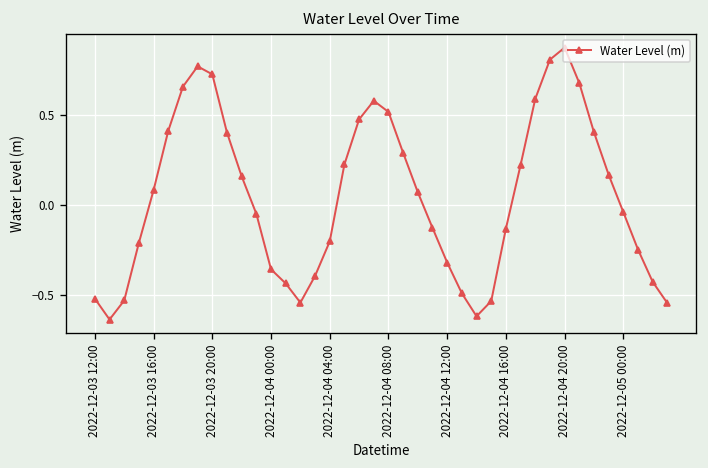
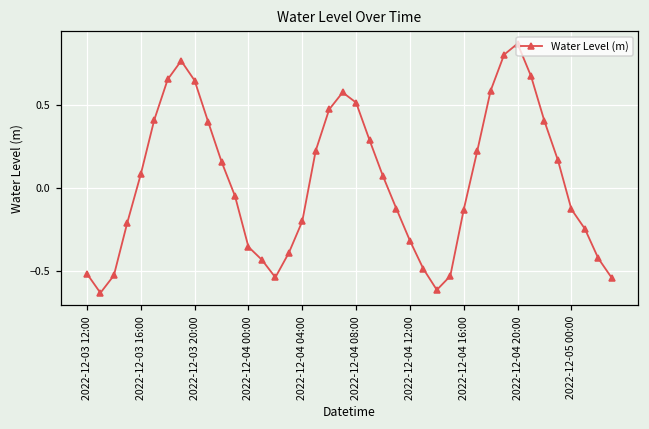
  {
    "2022-12-03 12:00": -0.52,
    "2022-12-03 16:00": 0.08,
-   "2022-12-03 20:00": 0.72,
+   "2022-12-03 20:00": 0.65,
    "2022-12-04 00:00": -0.36,
    "2022-12-04 04:00": -0.20,
    "2022-12-04 08:00": 0.52,
    "2022-12-04 12:00": -0.32,
    "2022-12-04 16:00": -0.13,
-   "2022-12-05 00:00": -0.04
+   "2022-12-05 00:00": -0.13
  }
